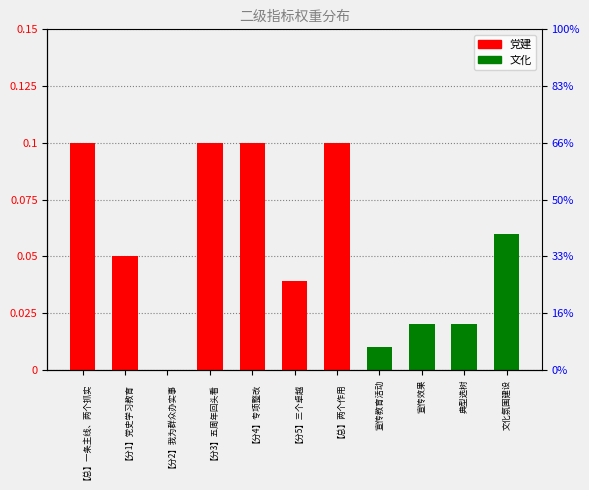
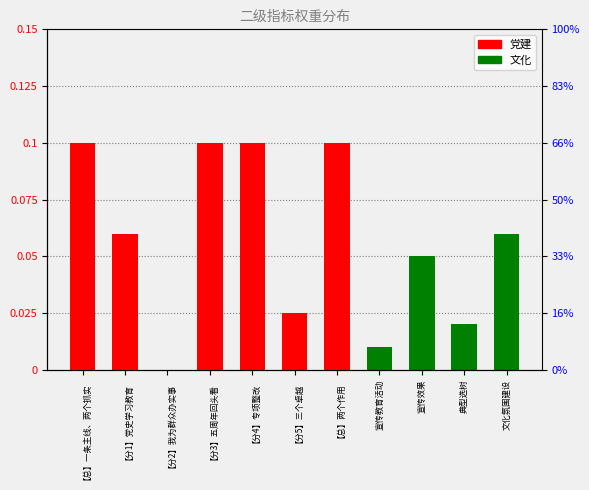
  {
    "【总】一条主线、两个抓实": 0.100,
-   "【分1】党史学习教育": 0.05,
+   "【分1】党史学习教育": 0.06,
    "【分2】我为群众办实事": 0.000,
    "【分3】五周年回头看": 0.100,
    "【分4】专项整改": 0.100,
-   "【分5】三个卓越": 0.039,
+   "【分5】三个卓越": 0.025,
    "【总】两个作用": 0.100,
    "宣传教育活动": 0.010,
-   "宣传效果": 0.02,
+   "宣传效果": 0.05,
    "典型选树": 0.020,
    "文化氛围建设": 0.060
  }
